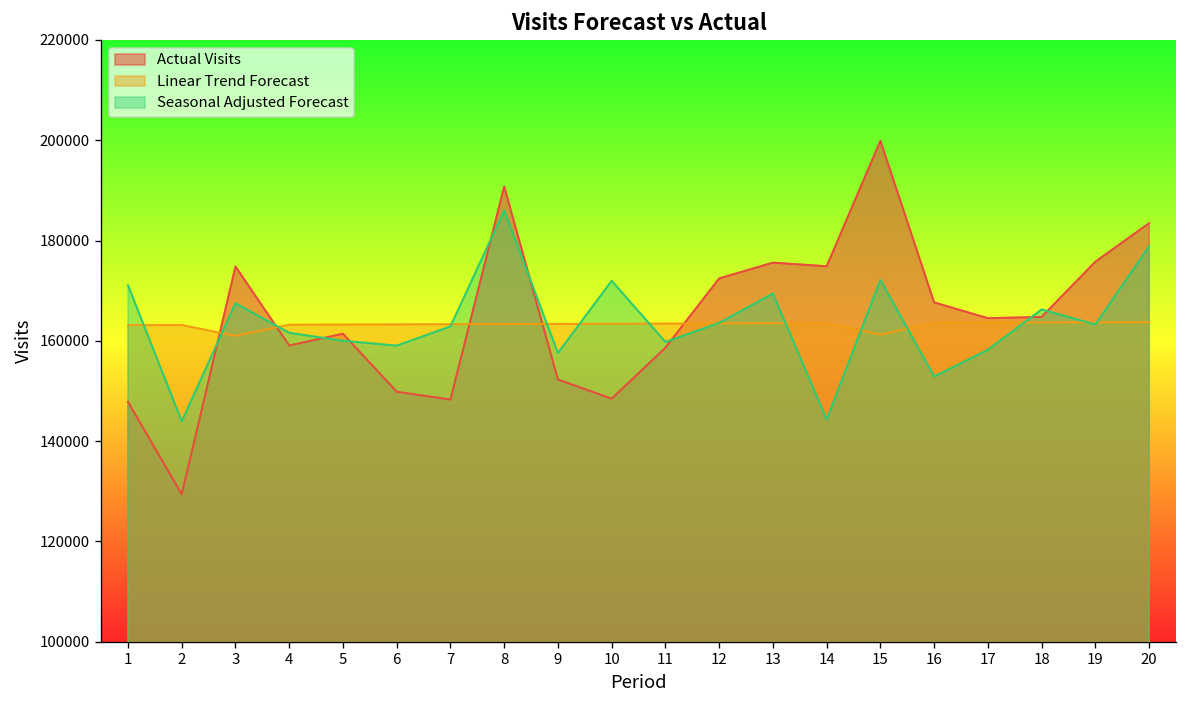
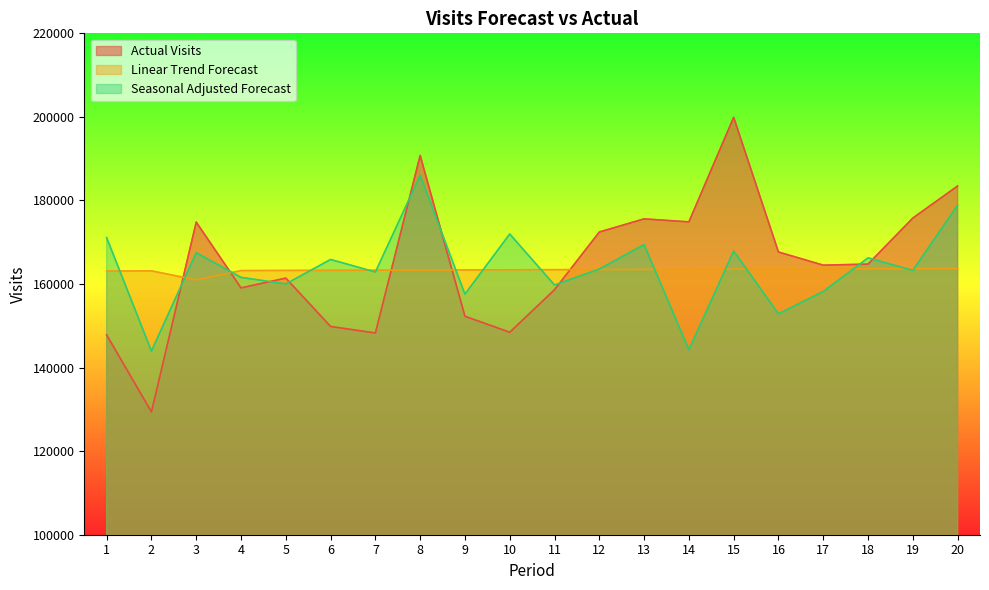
  {
    "Actual Visits": {
      "1": 148000,
      "2": 129000,
      "3": 175000,
      "4": 159000,
      "5": 161000,
      "6": 150000,
      "7": 148000,
      "8": 191000,
      "9": 152000,
      "10": 148000,
      "11": 159000,
      "12": 172000,
      "13": 176000,
      "14": 175000,
      "15": 200000,
      "16": 168000,
      "17": 165000,
      "18": 165000,
      "19": 176000,
      "20": 183000
    },
    "Linear Trend Forecast": {
      "1": 163000,
      "2": 163000,
      "3": 161000,
      "4": 163000,
      "5": 163000,
      "6": 163000,
      "8": 163000,
      "9": 163000,
      "10": 163000,
      "11": 163000,
      "13": 164000,
      "14": 164000,
-     "15": 161000,
+     "15": 164000,
      "16": 164000,
      "17": 164000,
      "18": 164000,
      "20": 164000
    },
    "Seasonal Adjusted Forecast": {
      "1": 171000,
      "2": 144000,
      "3": 167000,
      "4": 162000,
      "5": 160000,
-     "6": 159000,
+     "6": 166000,
      "8": 186000,
      "9": 158000,
      "10": 172000,
      "11": 160000,
      "13": 169000,
      "14": 144000,
-     "15": 172000,
+     "15": 168000,
      "16": 153000,
      "17": 158000,
      "18": 166000,
      "20": 179000
    }
  }
